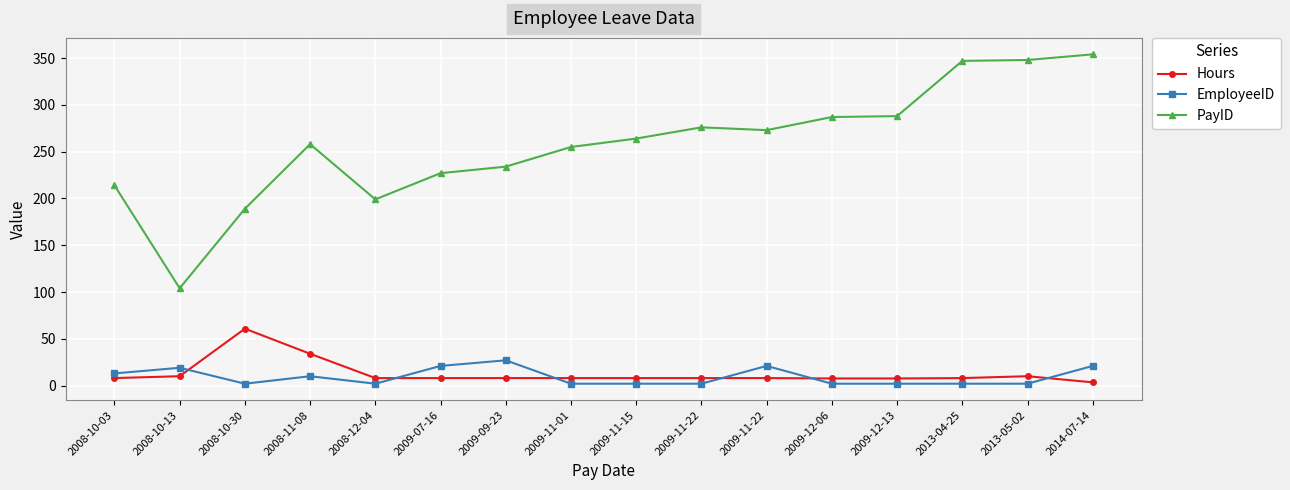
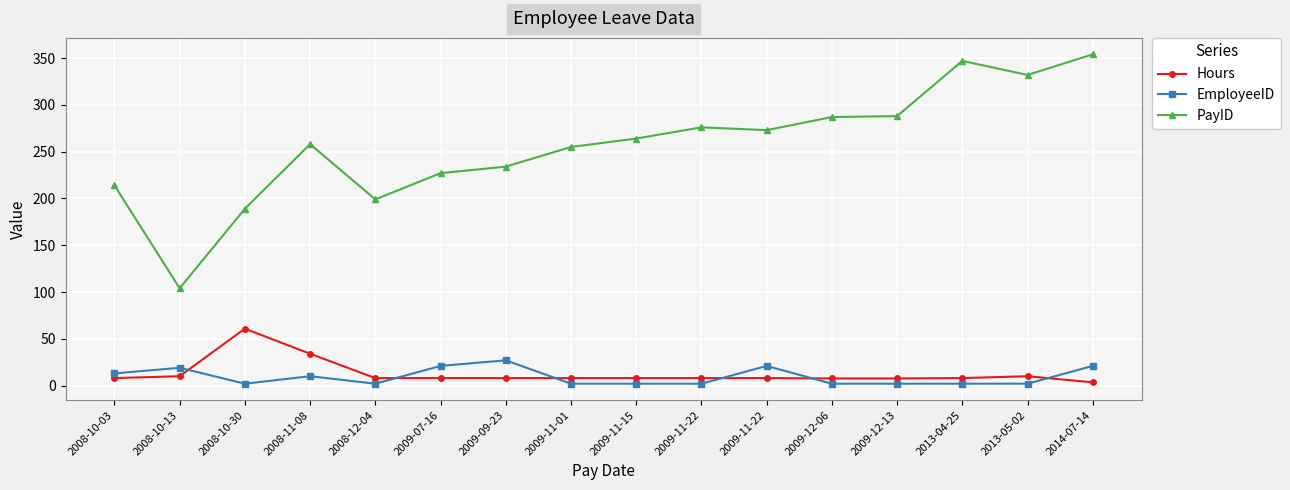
  {
    "Hours": {
      "2008-10-03": 10,
      "2008-10-13": 10,
      "2008-10-30": 60,
      "2008-11-08": 30,
      "2008-12-04": 10,
      "2009-07-16": 10,
      "2009-09-23": 10,
      "2009-11-01": 10,
      "2009-11-15": 10,
      "2009-12-06": 10,
      "2009-12-13": 10,
      "2013-04-25": 10,
      "2013-05-02": 10,
      "2014-07-14": 0
    },
    "EmployeeID": {
      "2008-10-03": 10,
      "2008-10-13": 20,
      "2008-10-30": 0,
      "2008-11-08": 10,
      "2008-12-04": 0,
      "2009-07-16": 20,
      "2009-09-23": 30,
      "2009-11-01": 0,
      "2009-11-15": 0,
      "2009-12-06": 0,
      "2009-12-13": 0,
      "2013-04-25": 0,
      "2013-05-02": 0,
      "2014-07-14": 20
    },
    "PayID": {
      "2008-10-03": 210,
      "2008-10-13": 100,
      "2008-10-30": 190,
      "2008-11-08": 260,
      "2008-12-04": 200,
      "2009-07-16": 230,
      "2009-09-23": 230,
      "2009-11-01": 260,
      "2009-11-15": 260,
      "2009-12-06": 290,
      "2009-12-13": 290,
      "2013-04-25": 350,
-     "2013-05-02": 350,
+     "2013-05-02": 330,
      "2014-07-14": 350
    }
  }
